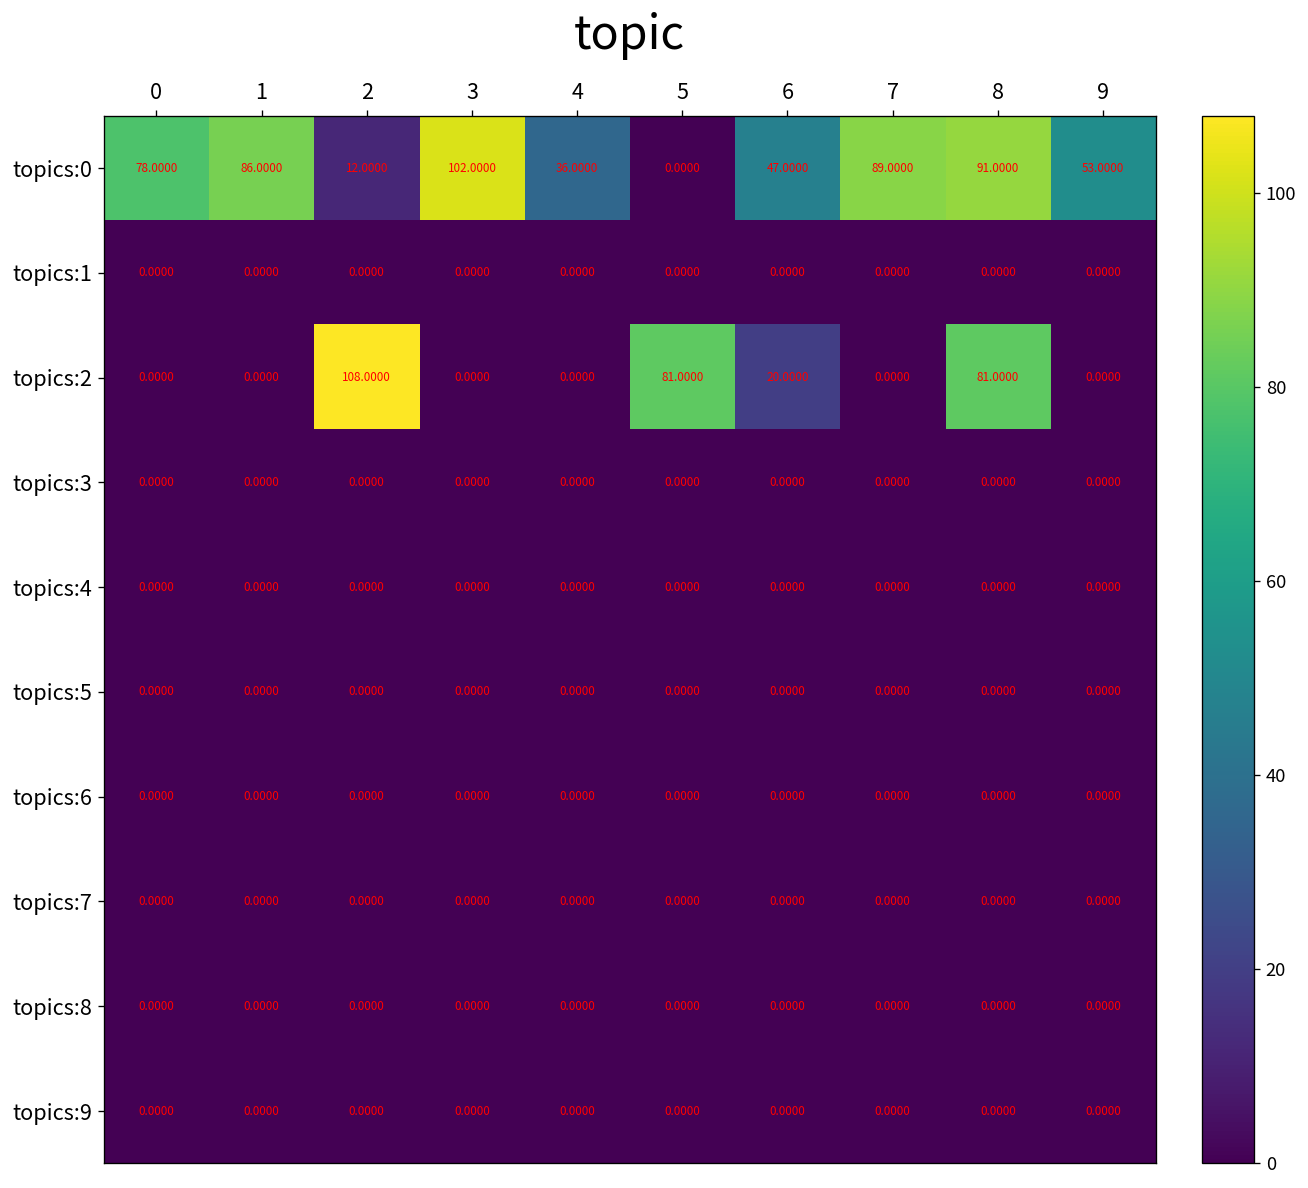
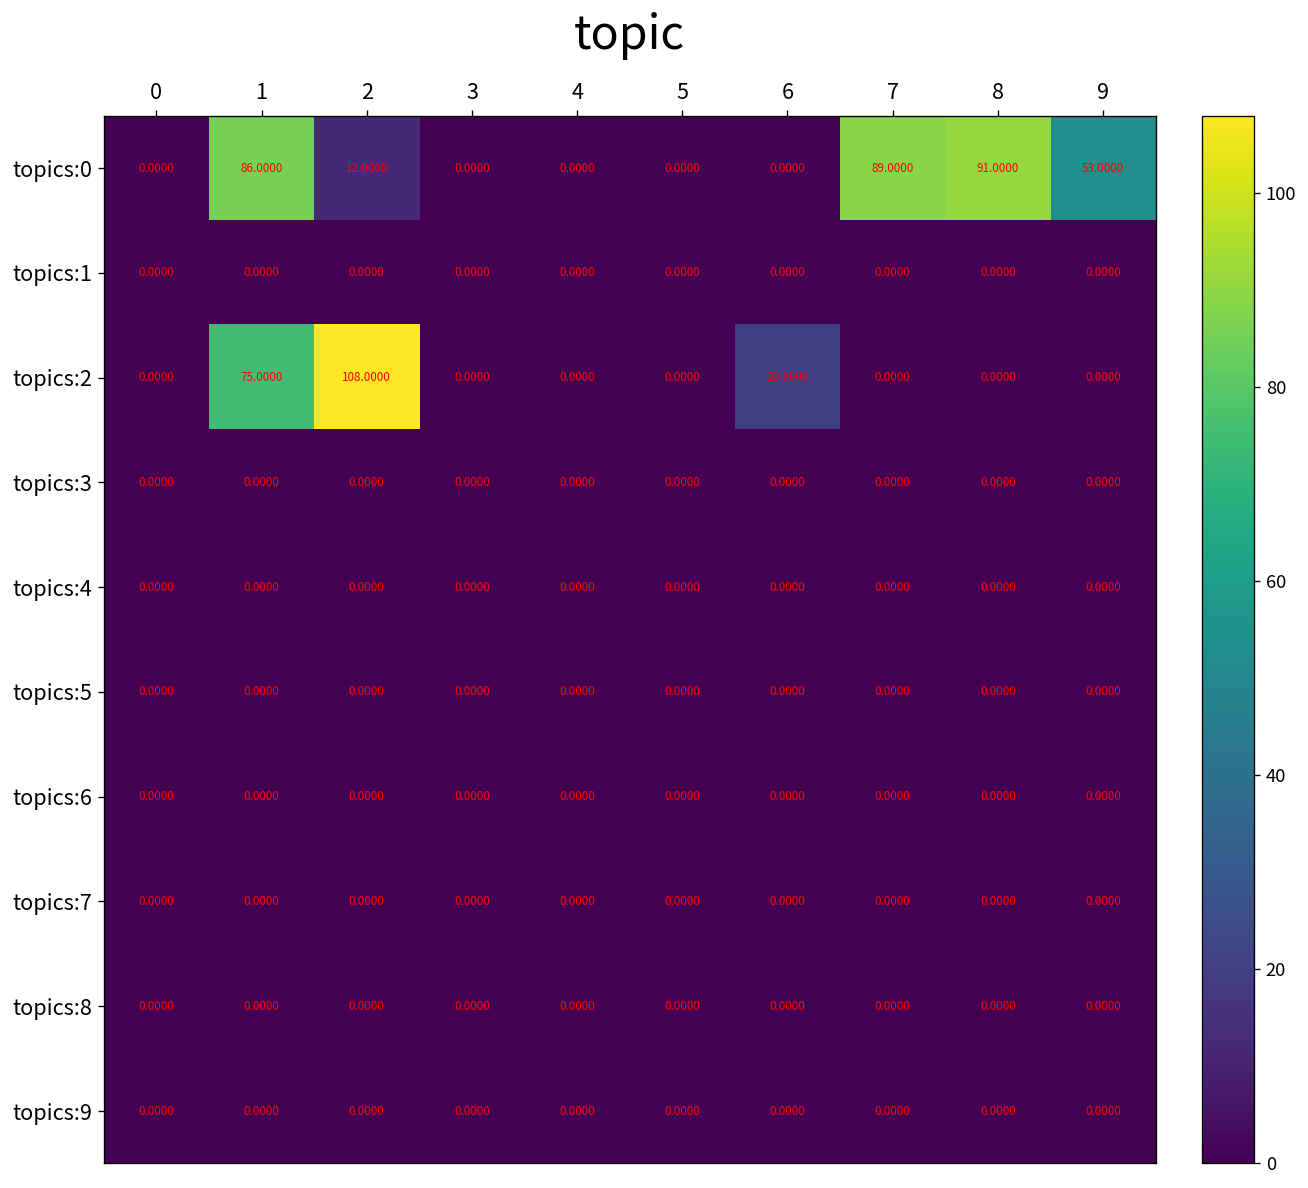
  {
    "topics:0": {
-     "0": 78.0000,
+     "0": 0.0000,
      "1": 86.0000,
      "2": 12.0000,
-     "3": 102.0000,
-     "4": 36.0000,
+     "3": 0.0000,
+     "4": 0.0000,
      "5": 0.0000,
-     "6": 47.0000,
+     "6": 0.0000,
      "7": 89.0000,
      "8": 91.0000,
      "9": 53.0000
    },
    "topics:1": {
      "0": 0.0000,
      "1": 0.0000,
      "2": 0.0000,
      "3": 0.0000,
      "4": 0.0000,
      "5": 0.0000,
      "6": 0.0000,
      "7": 0.0000,
      "8": 0.0000,
      "9": 0.0000
    },
    "topics:2": {
      "0": 0.0000,
-     "1": 0.0000,
+     "1": 75.0000,
      "2": 108.0000,
      "3": 0.0000,
      "4": 0.0000,
-     "5": 81.0000,
+     "5": 0.0000,
      "6": 20.0000,
      "7": 0.0000,
-     "8": 81.0000,
+     "8": 0.0000,
      "9": 0.0000
    },
    "topics:3": {
      "0": 0.0000,
      "1": 0.0000,
      "2": 0.0000,
      "3": 0.0000,
      "4": 0.0000,
      "5": 0.0000,
      "6": 0.0000,
      "7": 0.0000,
      "8": 0.0000,
      "9": 0.0000
    },
    "topics:4": {
      "0": 0.0000,
      "1": 0.0000,
      "2": 0.0000,
      "3": 0.0000,
      "4": 0.0000,
      "5": 0.0000,
      "6": 0.0000,
      "7": 0.0000,
      "8": 0.0000,
      "9": 0.0000
    },
    "topics:5": {
      "0": 0.0000,
      "1": 0.0000,
      "2": 0.0000,
      "3": 0.0000,
      "4": 0.0000,
      "5": 0.0000,
      "6": 0.0000,
      "7": 0.0000,
      "8": 0.0000,
      "9": 0.0000
    },
    "topics:6": {
      "0": 0.0000,
      "1": 0.0000,
      "2": 0.0000,
      "3": 0.0000,
      "4": 0.0000,
      "5": 0.0000,
      "6": 0.0000,
      "7": 0.0000,
      "8": 0.0000,
      "9": 0.0000
    },
    "topics:7": {
      "0": 0.0000,
      "1": 0.0000,
      "2": 0.0000,
      "3": 0.0000,
      "4": 0.0000,
      "5": 0.0000,
      "6": 0.0000,
      "7": 0.0000,
      "8": 0.0000,
      "9": 0.0000
    },
    "topics:8": {
      "0": 0.0000,
      "1": 0.0000,
      "2": 0.0000,
      "3": 0.0000,
      "4": 0.0000,
      "5": 0.0000,
      "6": 0.0000,
      "7": 0.0000,
      "8": 0.0000,
      "9": 0.0000
    },
    "topics:9": {
      "0": 0.0000,
      "1": 0.0000,
      "2": 0.0000,
      "3": 0.0000,
      "4": 0.0000,
      "5": 0.0000,
      "6": 0.0000,
      "7": 0.0000,
      "8": 0.0000,
      "9": 0.0000
    }
  }
